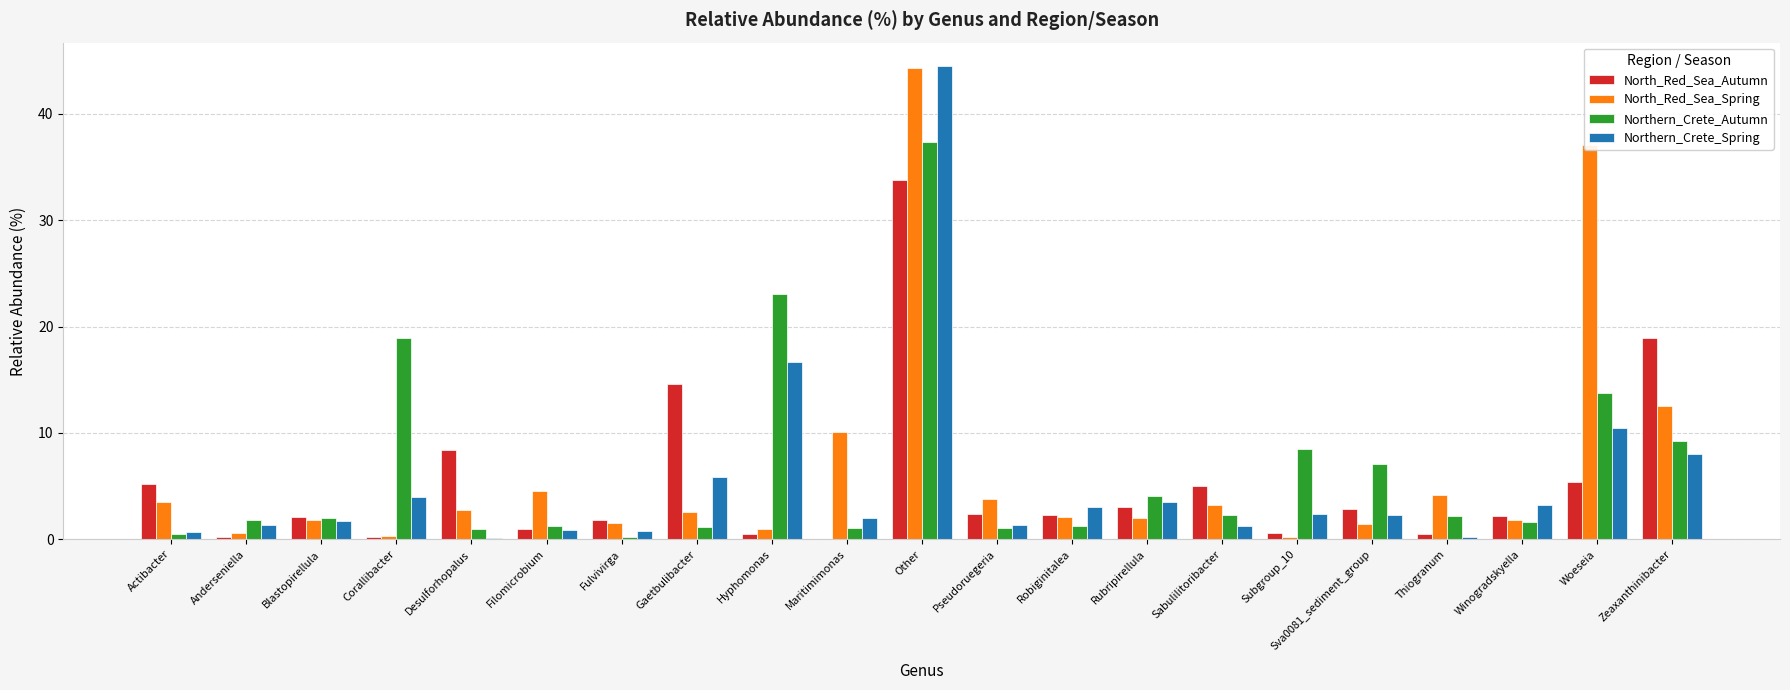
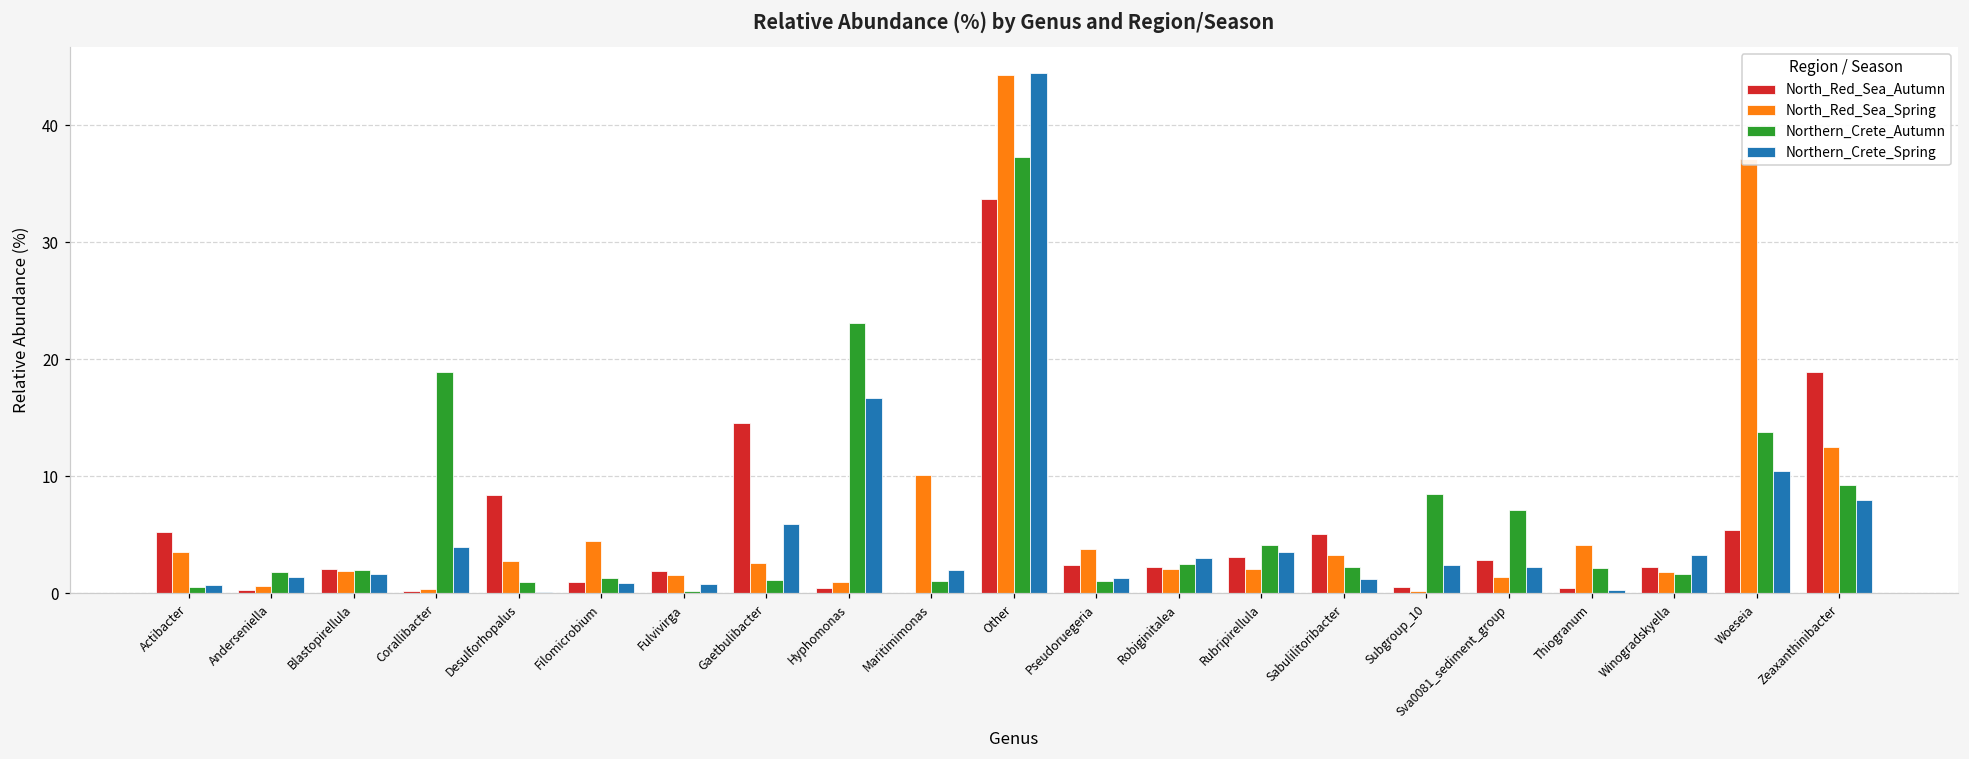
  {
    "North_Red_Sea_Autumn": {
      "Actibacter": 5.2,
      "Anderseniella": 0.3,
      "Blastopirellula": 2.1,
      "Desulforhopalus": 8.4,
      "Filomicrobium": 0.9,
      "Fulvivirga": 1.9,
      "Gaetbulibacter": 14.6,
      "Hyphomonas": 0.5,
      "Other": 33.7,
      "Pseudoruegeria": 2.4,
      "Robiginitalea": 2.3,
      "Rubripirellula": 3.1,
      "Sabulilitoribacter": 5.0,
      "Subgroup_10": 0.6,
      "Sva0081_sediment_group": 2.9,
      "Thiogranum": 0.5,
      "Winogradskyella": 2.2,
      "Woeseia": 5.4,
      "Zeaxanthinibacter": 19.0
    },
    "North_Red_Sea_Spring": {
      "Actibacter": 3.5,
      "Anderseniella": 0.6,
      "Blastopirellula": 1.9,
      "Corallibacter": 0.3,
      "Desulforhopalus": 2.8,
      "Filomicrobium": 4.5,
      "Fulvivirga": 1.6,
      "Gaetbulibacter": 2.6,
      "Hyphomonas": 1.0,
      "Maritimimonas": 10.1,
      "Other": 44.3,
      "Pseudoruegeria": 3.8,
      "Robiginitalea": 2.1,
      "Rubripirellula": 2.0,
      "Sabulilitoribacter": 3.2,
      "Sva0081_sediment_group": 1.4,
      "Thiogranum": 4.1,
      "Winogradskyella": 1.8,
      "Zeaxanthinibacter": 12.5
    },
    "Northern_Crete_Autumn": {
      "Actibacter": 0.5,
      "Anderseniella": 1.8,
      "Blastopirellula": 2.0,
      "Corallibacter": 18.9,
      "Desulforhopalus": 1.0,
      "Filomicrobium": 1.3,
      "Gaetbulibacter": 1.1,
      "Hyphomonas": 23.1,
      "Maritimimonas": 1.1,
      "Other": 37.3,
      "Pseudoruegeria": 1.1,
-     "Robiginitalea": 1.3,
+     "Robiginitalea": 2.5,
      "Rubripirellula": 4.1,
      "Sabulilitoribacter": 2.3,
      "Subgroup_10": 8.5,
      "Sva0081_sediment_group": 7.1,
      "Thiogranum": 2.2,
      "Winogradskyella": 1.6,
      "Woeseia": 13.8,
      "Zeaxanthinibacter": 9.3
    },
    "Northern_Crete_Spring": {
      "Actibacter": 0.7,
      "Anderseniella": 1.4,
      "Blastopirellula": 1.7,
      "Corallibacter": 3.9,
      "Filomicrobium": 0.9,
      "Fulvivirga": 0.8,
      "Gaetbulibacter": 5.9,
      "Hyphomonas": 16.7,
      "Maritimimonas": 2.0,
      "Other": 44.5,
      "Pseudoruegeria": 1.3,
      "Robiginitalea": 3.0,
      "Rubripirellula": 3.5,
      "Sabulilitoribacter": 1.2,
      "Subgroup_10": 2.4,
      "Sva0081_sediment_group": 2.2,
      "Thiogranum": 0.3,
      "Winogradskyella": 3.2,
      "Woeseia": 10.4,
      "Zeaxanthinibacter": 8.0
    }
  }
